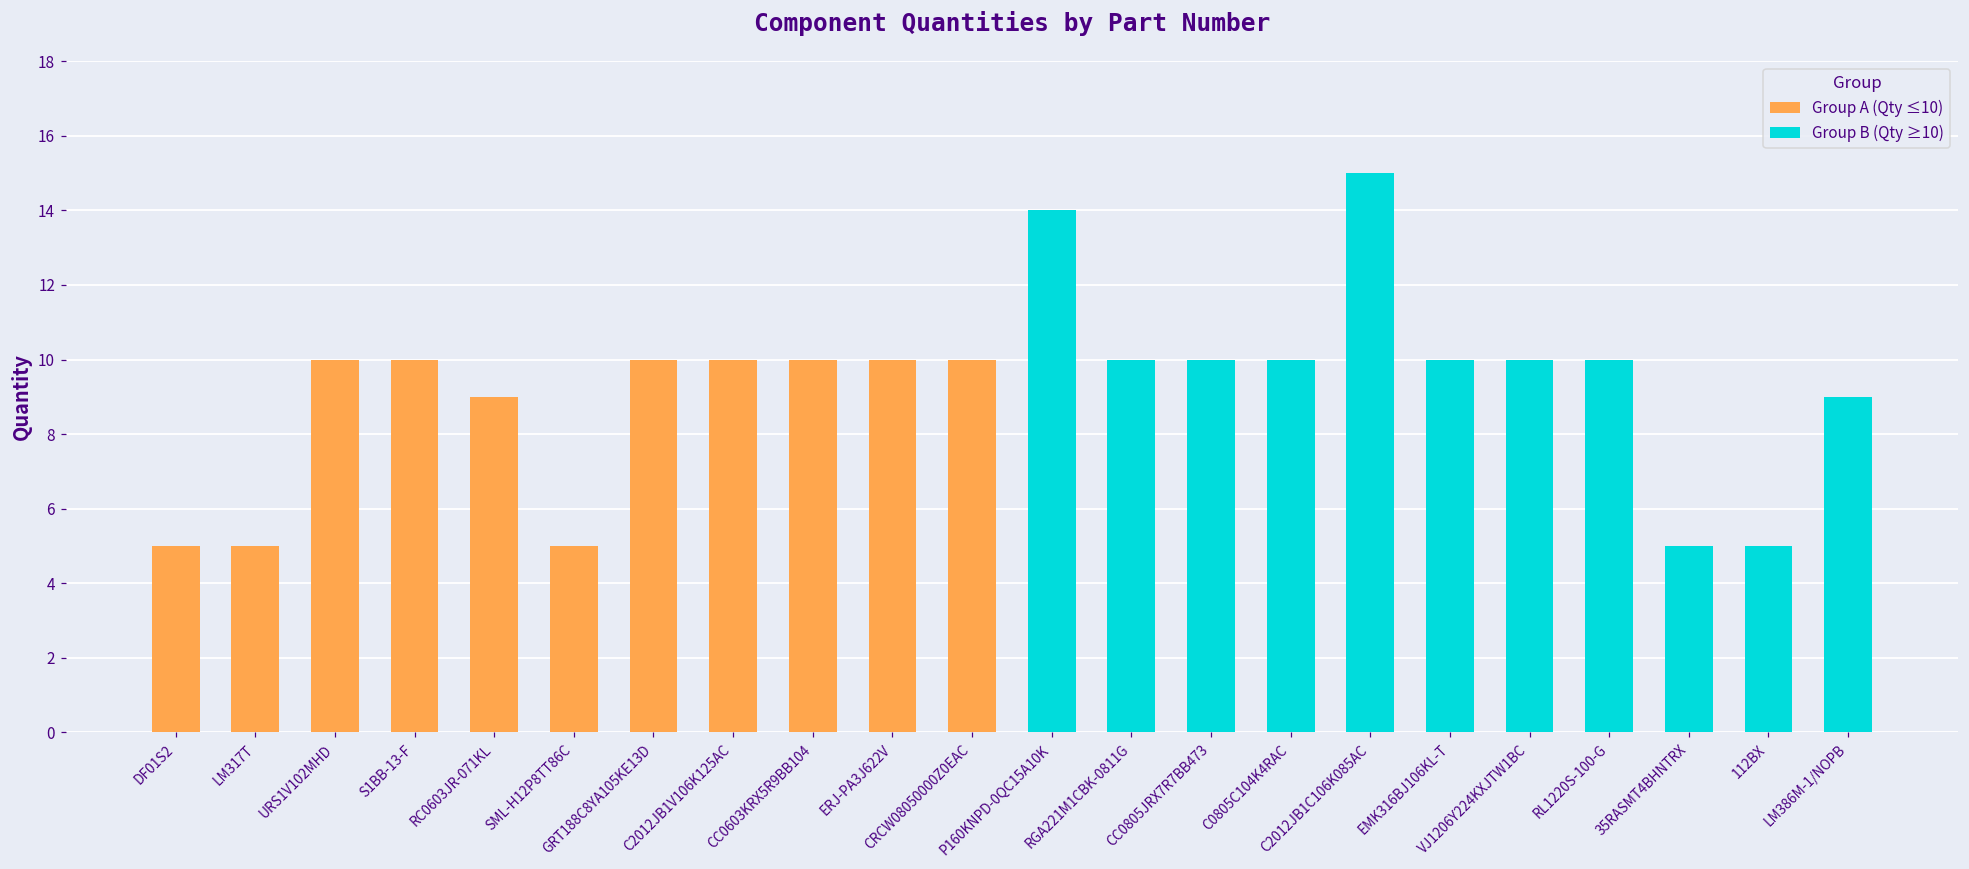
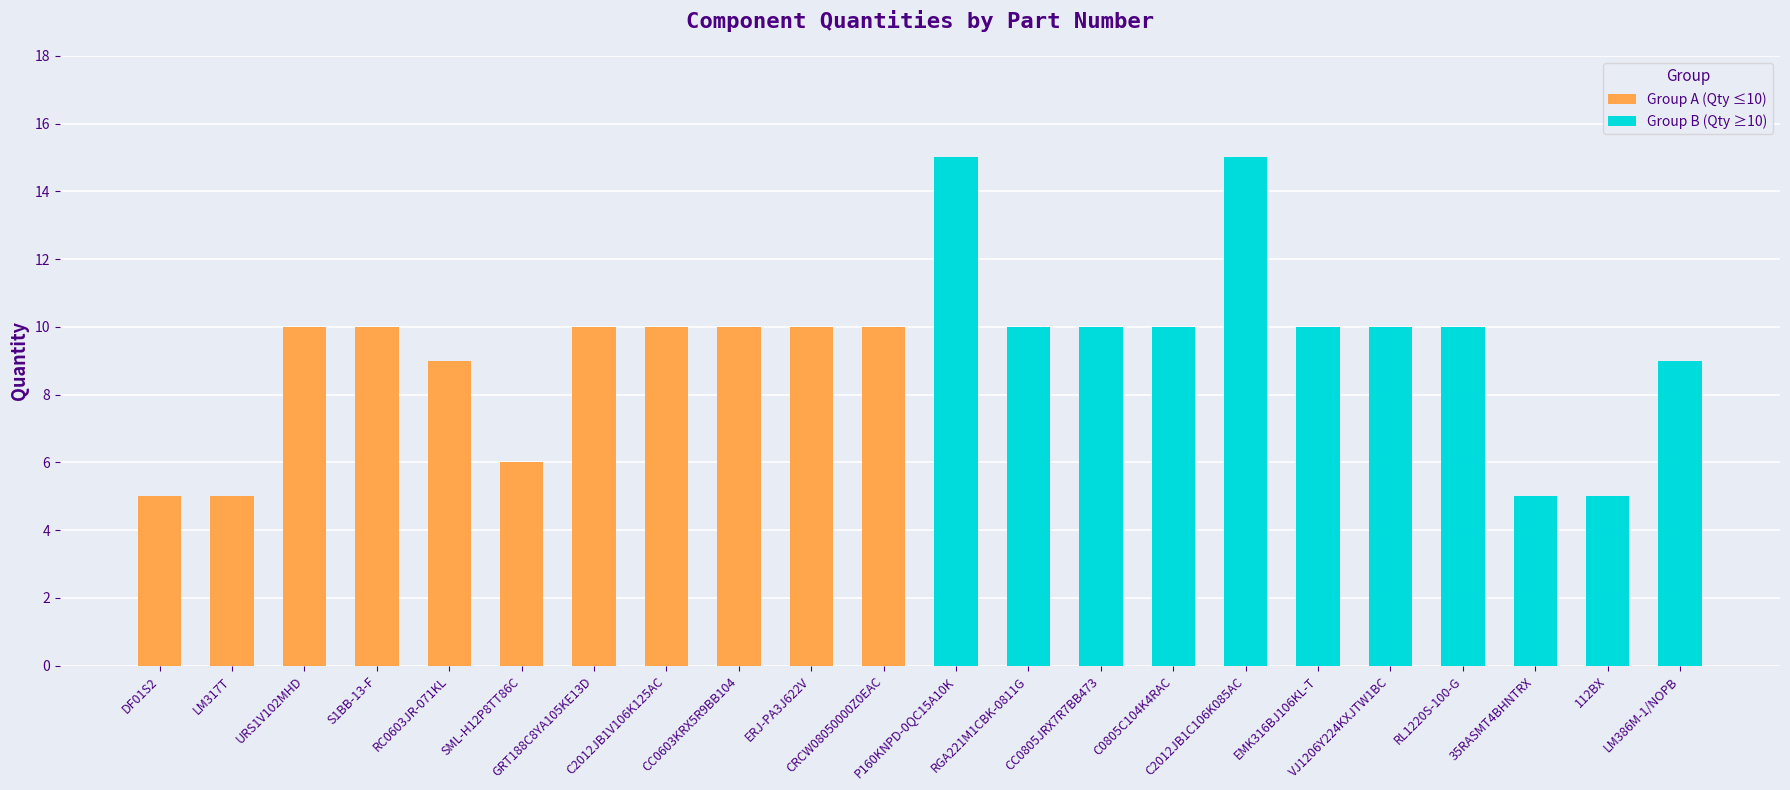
  {
    "Group A (Qty ≤10)": {
      "DF01S2": 5,
      "LM317T": 5,
      "URS1V102MHD": 10,
      "S1BB-13-F": 10,
      "RC0603JR-071KL": 9,
-     "SML-H12P8TT86C": 5,
+     "SML-H12P8TT86C": 6,
      "GRT188C8YA105KE13D": 10,
      "C2012JB1V106K125AC": 10,
      "CC0603KRX5R9BB104": 10,
      "ERJ-PA3J622V": 10,
      "CRCW08050000Z0EAC": 10
    },
    "Group B (Qty ≥10)": {
-     "P160KNPD-0QC15A10K": 14,
+     "P160KNPD-0QC15A10K": 15,
      "RGA221M1CBK-0811G": 10,
      "CC0805JRX7R7BB473": 10,
      "C0805C104K4RAC": 10,
      "C2012JB1C106K085AC": 15,
      "EMK316BJ106KL-T": 10,
      "VJ1206Y224KXJTW1BC": 10,
      "RL1220S-100-G": 10,
      "35RASMT4BHNTRX": 5,
      "112BX": 5,
      "LM386M-1/NOPB": 9
    }
  }
